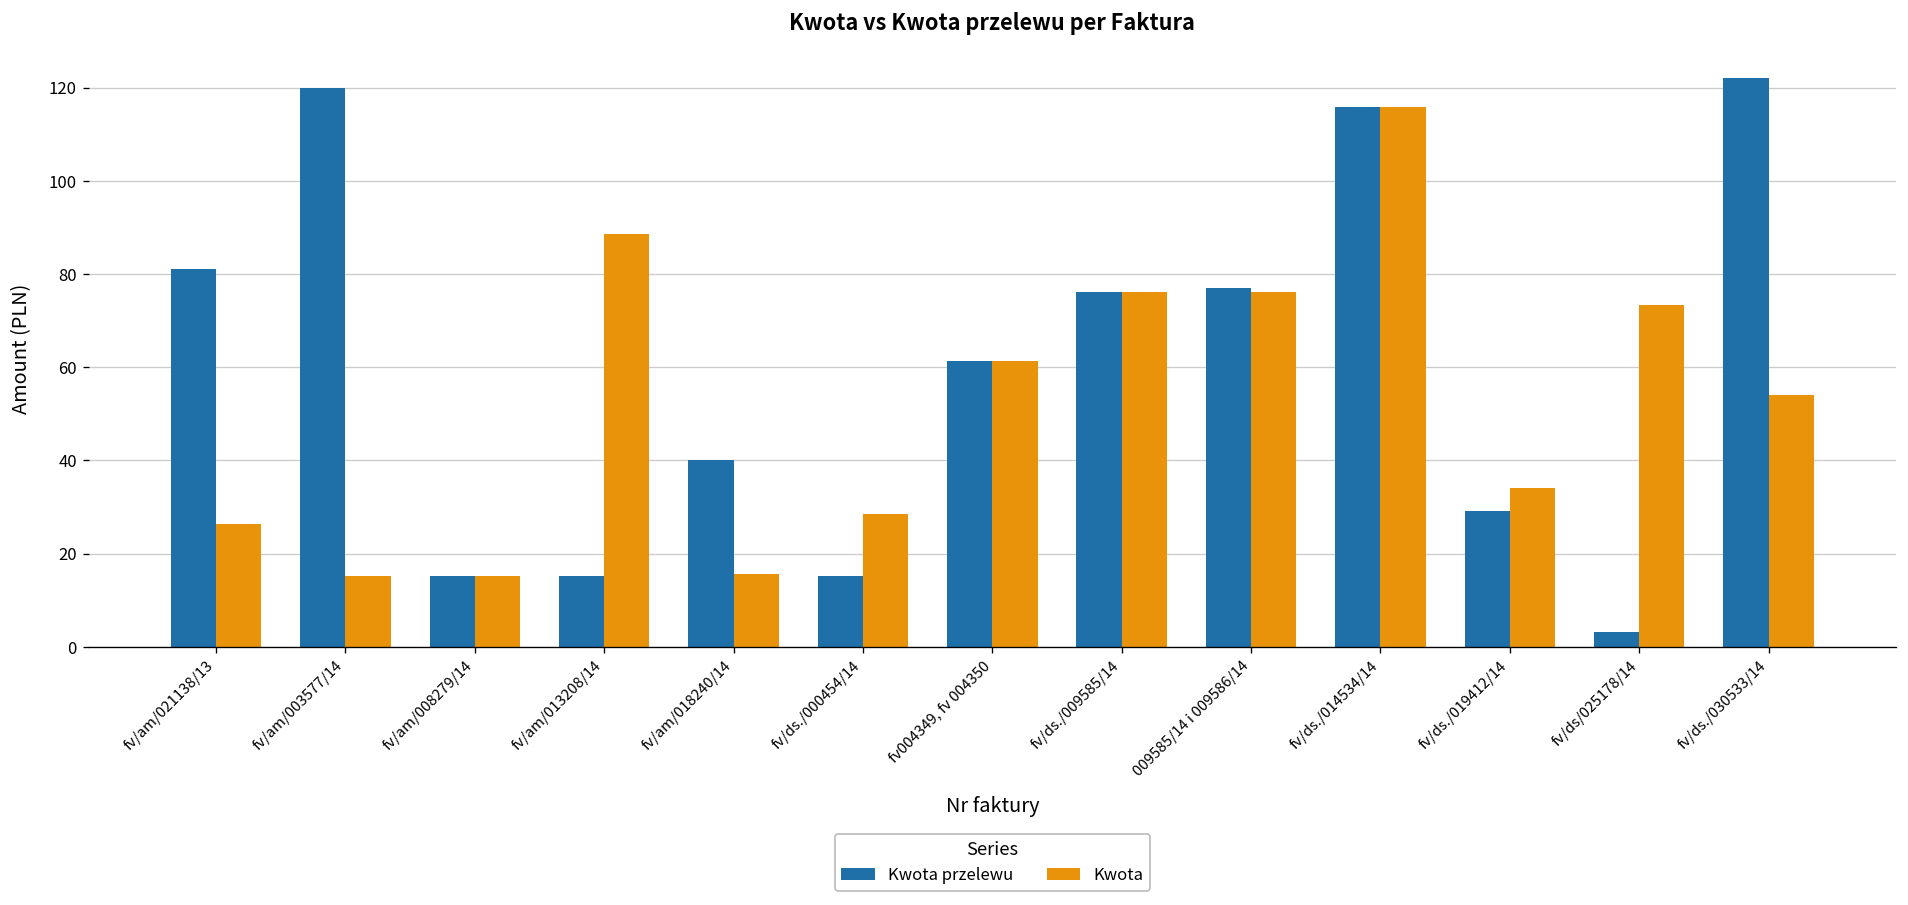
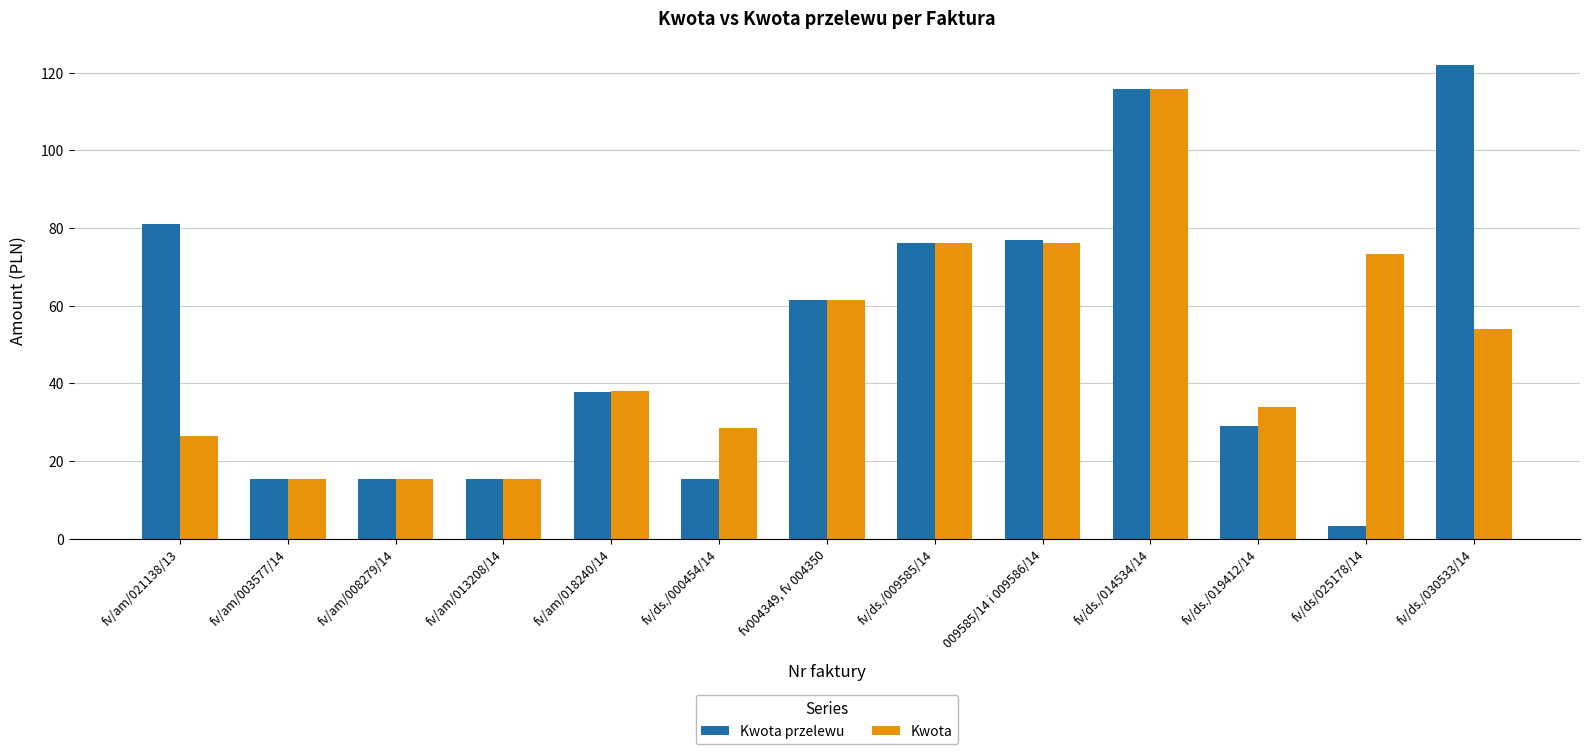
  {
    "Kwota przelewu": {
      "fv/am/021138/13": 81,
-     "fv/am/003577/14": 120,
+     "fv/am/003577/14": 15,
      "fv/am/008279/14": 15,
      "fv/am/013208/14": 15,
-     "fv/am/018240/14": 40,
+     "fv/am/018240/14": 38,
      "fv/ds./000454/14": 15,
      "fv004349, fv 004350": 61,
      "fv/ds./009585/14": 76,
      "009585/14 i 009586/14": 77,
      "fv/ds./014534/14": 116,
      "fv/ds./019412/14": 29,
      "fv/ds/025178/14": 3,
      "fv/ds./030533/14": 122
    },
    "Kwota": {
      "fv/am/021138/13": 26,
      "fv/am/003577/14": 15,
      "fv/am/008279/14": 15,
-     "fv/am/013208/14": 89,
-     "fv/am/018240/14": 16,
+     "fv/am/013208/14": 15,
+     "fv/am/018240/14": 38,
      "fv/ds./000454/14": 29,
      "fv004349, fv 004350": 61,
      "fv/ds./009585/14": 76,
      "009585/14 i 009586/14": 76,
      "fv/ds./014534/14": 116,
      "fv/ds./019412/14": 34,
      "fv/ds/025178/14": 73,
      "fv/ds./030533/14": 54
    }
  }
